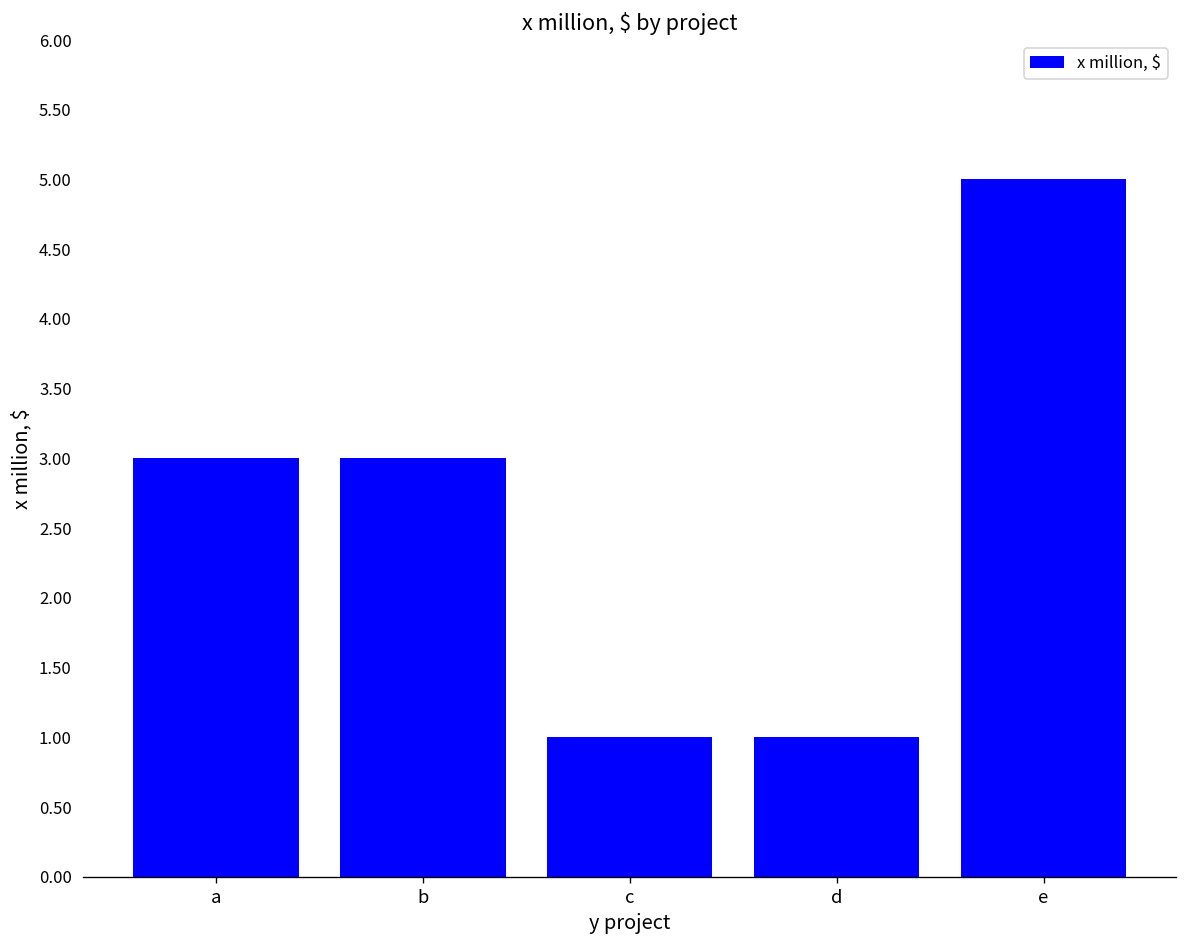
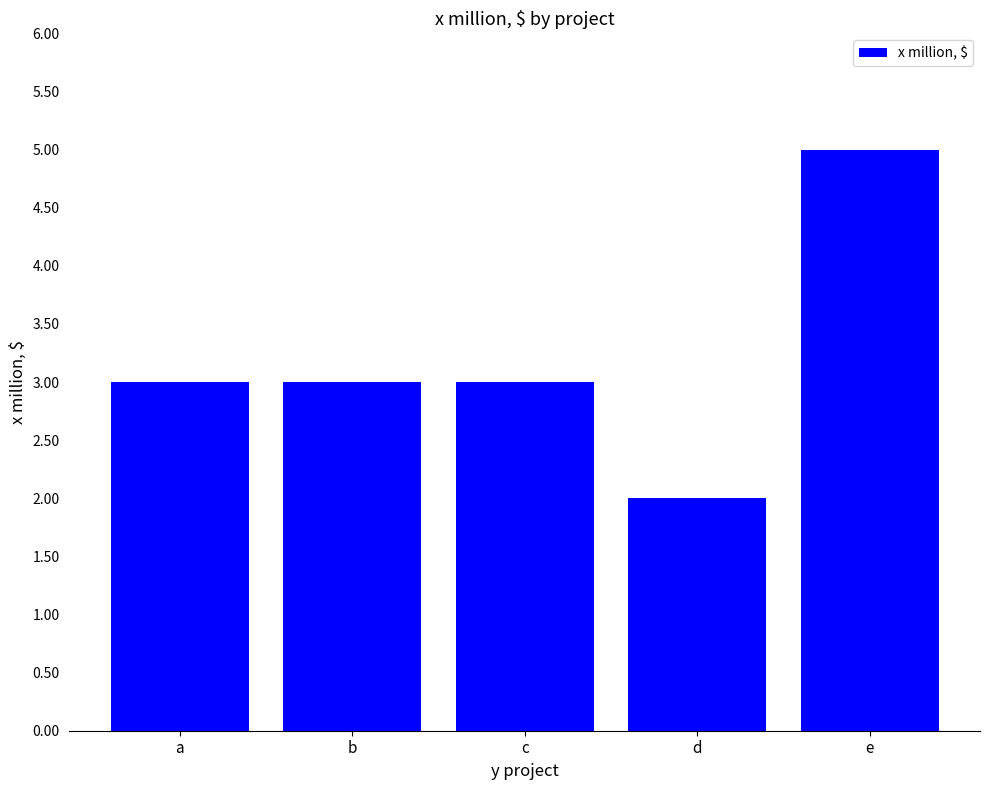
  {
    "a": 3,
    "b": 3,
-   "c": 1,
-   "d": 1,
+   "c": 3,
+   "d": 2,
    "e": 5
  }
